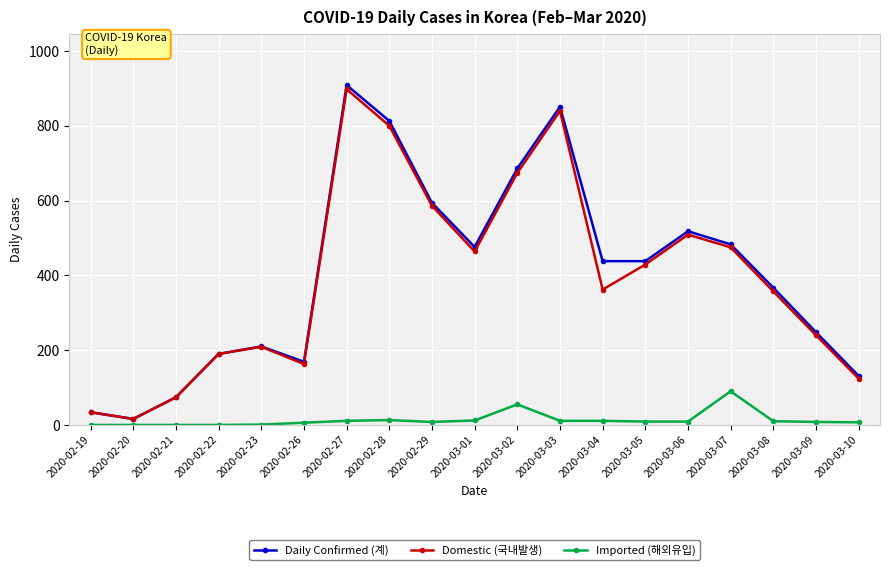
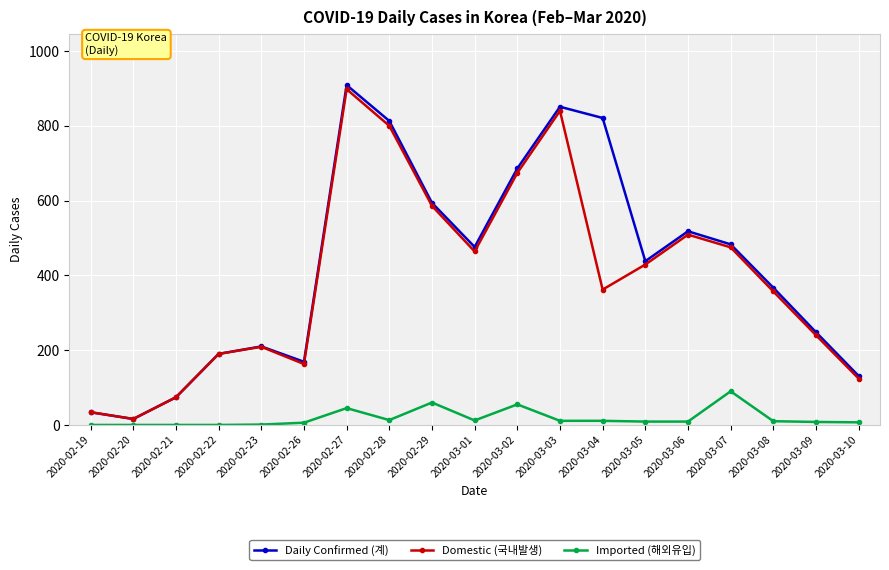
  {
    "Daily Confirmed (계)": {
      "2020-02-27": 910,
      "2020-02-28": 810,
      "2020-02-29": 590,
      "2020-03-01": 480,
      "2020-03-02": 690,
      "2020-03-03": 850,
-     "2020-03-04": 440,
+     "2020-03-04": 820,
      "2020-03-05": 440,
      "2020-03-06": 520,
      "2020-03-07": 480,
      "2020-03-08": 370,
      "2020-03-09": 250,
      "2020-03-10": 130
    },
    "Domestic (국내발생)": {
      "2020-02-27": 900,
      "2020-02-28": 800,
      "2020-02-29": 590,
      "2020-03-01": 460,
      "2020-03-02": 670,
      "2020-03-03": 840,
      "2020-03-04": 360,
      "2020-03-05": 430,
      "2020-03-06": 510,
      "2020-03-07": 480,
      "2020-03-08": 360,
      "2020-03-09": 240,
      "2020-03-10": 120
    },
    "Imported (해외유입)": {
      "2020-02-19": 0,
      "2020-02-20": 0,
      "2020-02-21": 0,
      "2020-02-22": 0,
      "2020-02-23": 0,
      "2020-02-26": 10,
-     "2020-02-27": 10,
+     "2020-02-27": 50,
      "2020-02-28": 10,
-     "2020-02-29": 10,
+     "2020-02-29": 60,
      "2020-03-01": 10,
      "2020-03-02": 60,
      "2020-03-03": 10,
      "2020-03-04": 10,
      "2020-03-05": 10,
      "2020-03-06": 10,
      "2020-03-07": 90,
      "2020-03-08": 10,
      "2020-03-09": 10,
      "2020-03-10": 10
    }
  }
